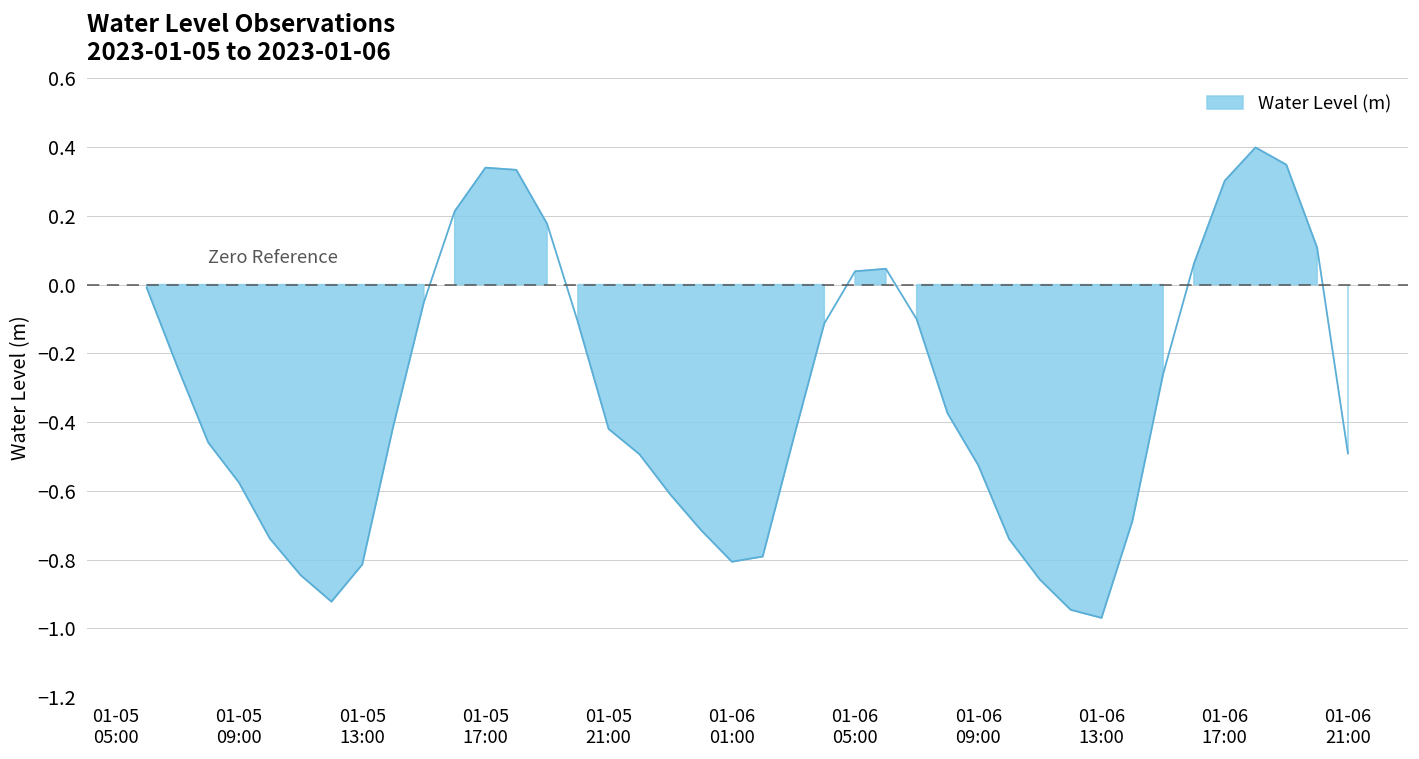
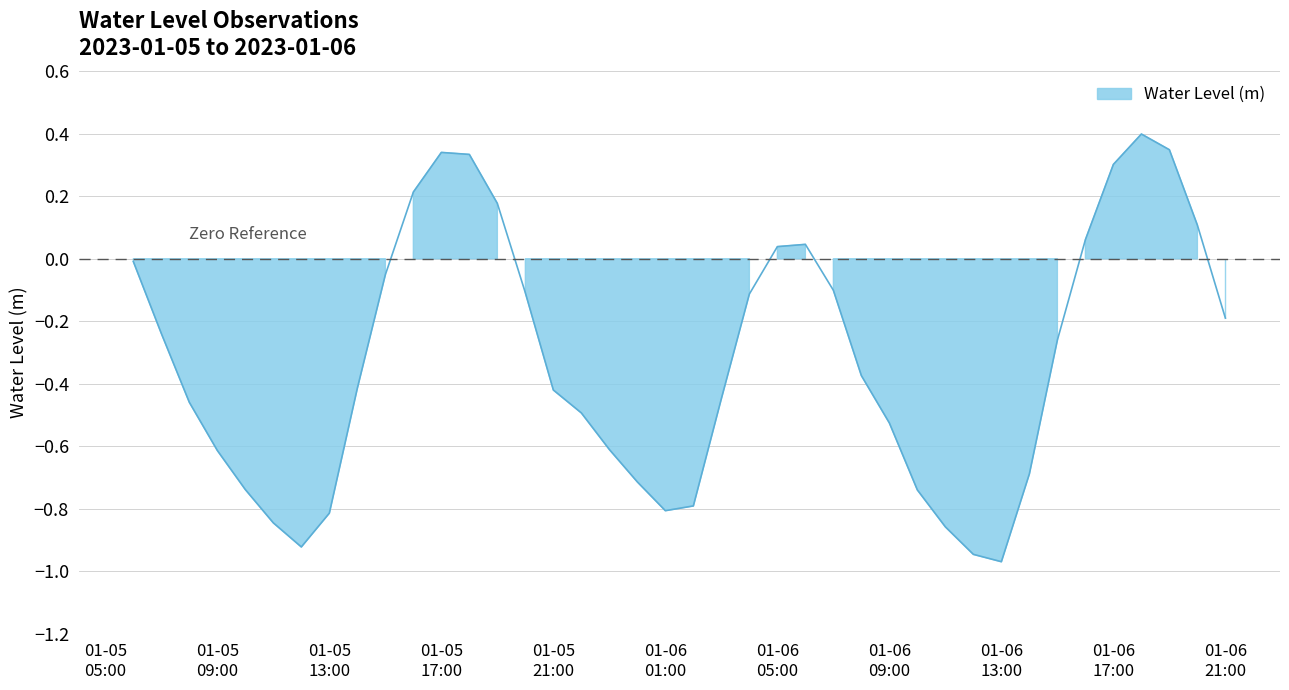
  {
-   "01-05 09:00": -0.58,
+   "01-05 09:00": -0.61,
    "01-05 13:00": -0.81,
    "01-05 17:00": 0.34,
    "01-05 21:00": -0.42,
    "01-06 01:00": -0.81,
    "01-06 05:00": 0.04,
    "01-06 09:00": -0.53,
    "01-06 13:00": -0.97,
    "01-06 17:00": 0.30,
-   "01-06 21:00": -0.49
+   "01-06 21:00": -0.19
  }
